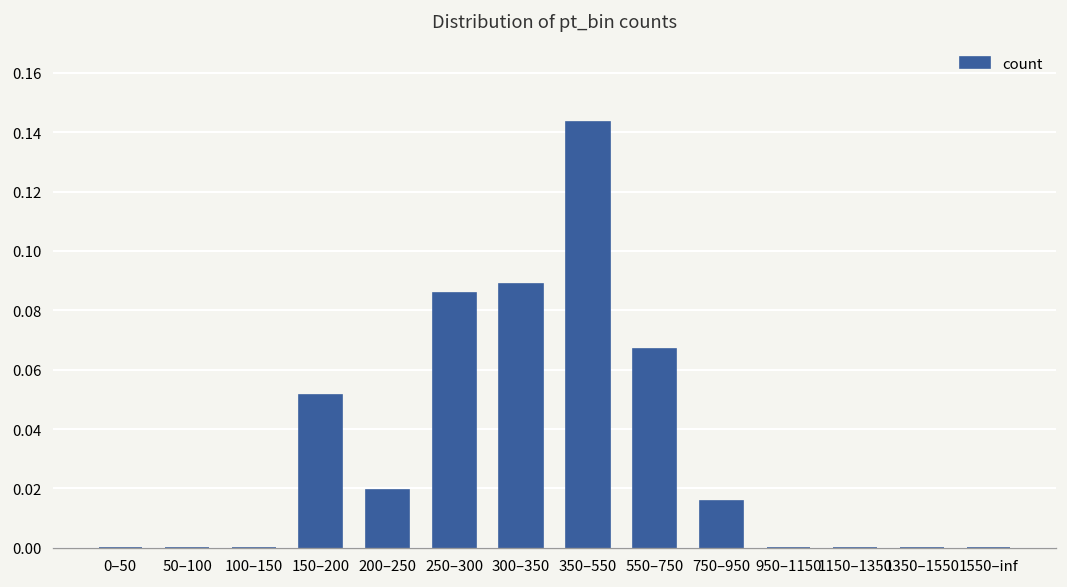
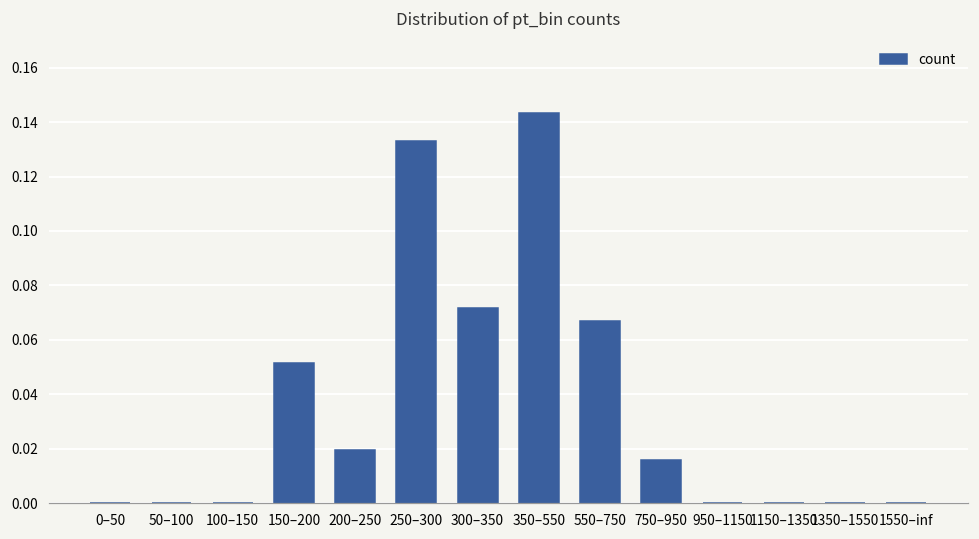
  {
    "0–50": 0.000,
    "50–100": 0.000,
    "100–150": 0.000,
    "150–200": 0.051,
    "200–250": 0.020,
-   "250–300": 0.086,
-   "300–350": 0.089,
+   "250–300": 0.133,
+   "300–350": 0.072,
    "350–550": 0.143,
    "550–750": 0.067,
    "750–950": 0.016,
    "950–1150": 0.000,
    "1150–1350": 0.000,
    "1350–1550": 0.000,
    "1550–inf": 0.000
  }
